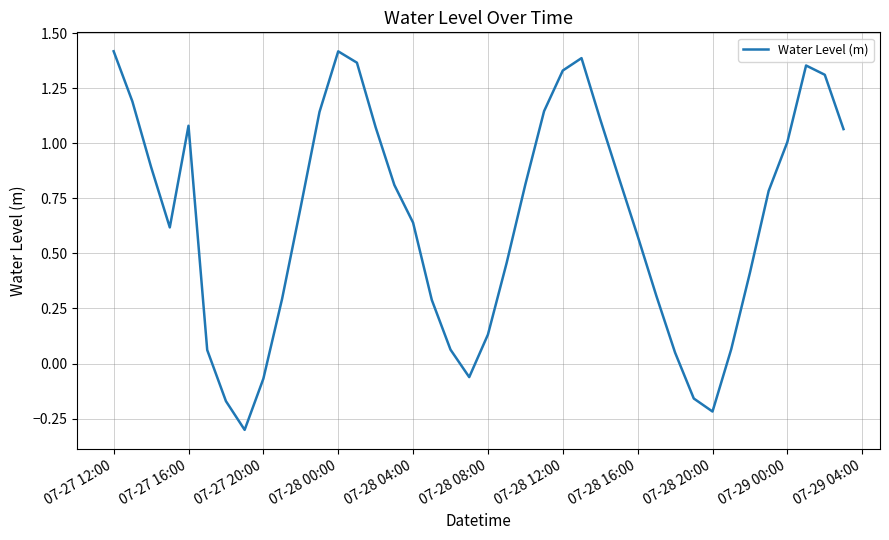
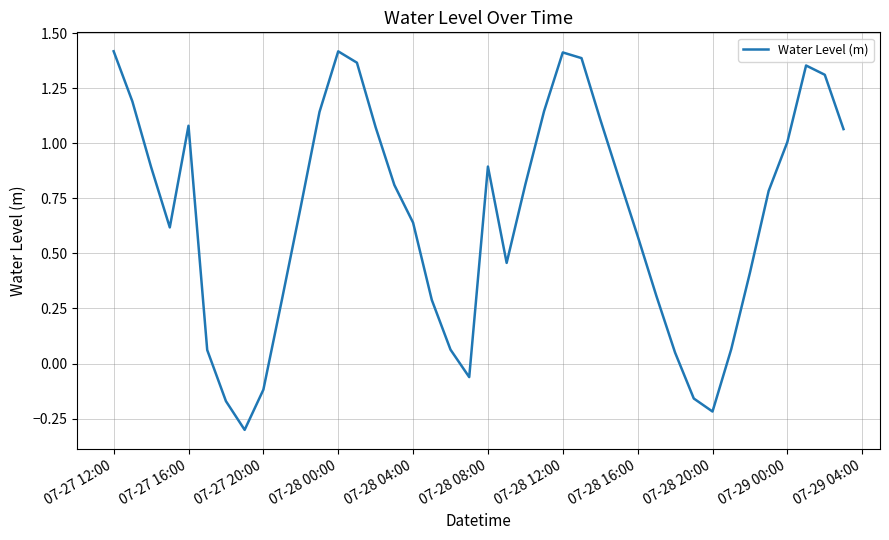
  {
    "07-27 12:00": 1.42,
    "07-27 16:00": 1.08,
-   "07-27 20:00": -0.07,
+   "07-27 20:00": -0.12,
    "07-28 00:00": 1.42,
    "07-28 04:00": 0.64,
-   "07-28 08:00": 0.13,
-   "07-28 12:00": 1.33,
+   "07-28 08:00": 0.89,
+   "07-28 12:00": 1.41,
    "07-28 16:00": 0.58,
    "07-28 20:00": -0.22,
    "07-29 00:00": 1.01
  }
